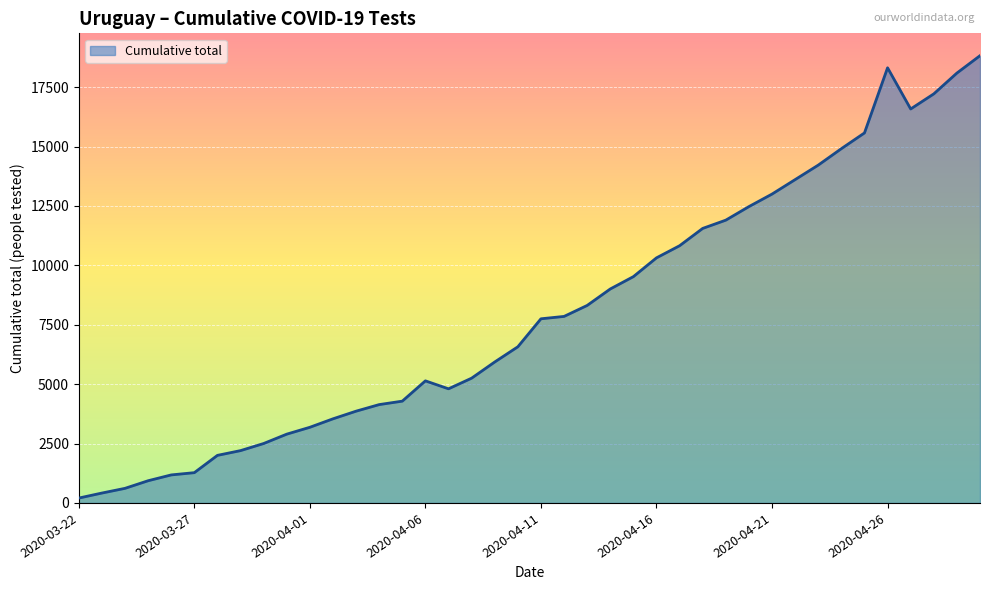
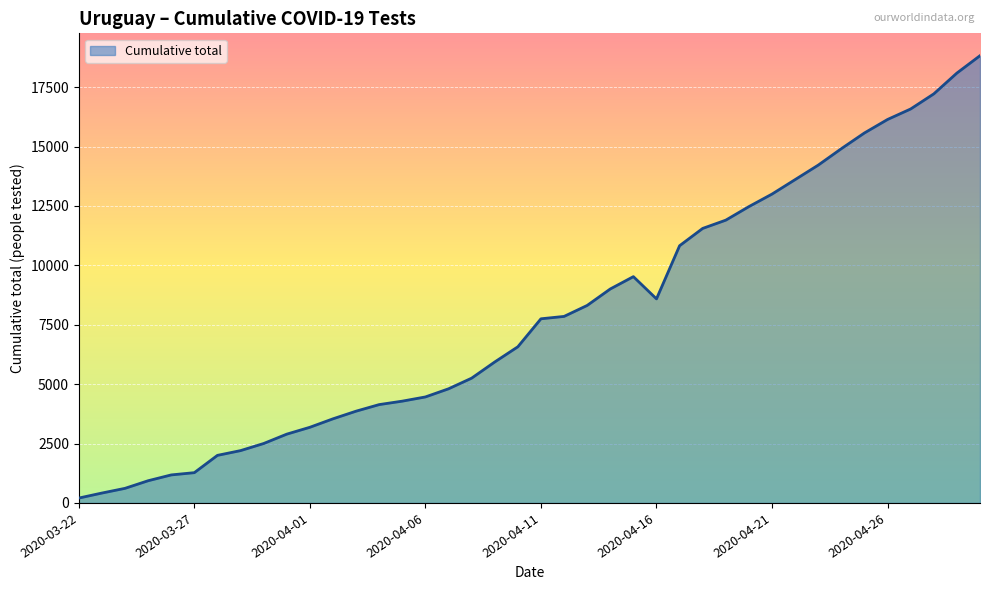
  {
    "2020-03-22": 200,
    "2020-03-27": 1300,
    "2020-04-01": 3200,
-   "2020-04-06": 5100,
+   "2020-04-06": 4500,
    "2020-04-11": 7800,
-   "2020-04-16": 10300,
+   "2020-04-16": 8600,
    "2020-04-21": 13000,
-   "2020-04-26": 18300
+   "2020-04-26": 16100
  }
